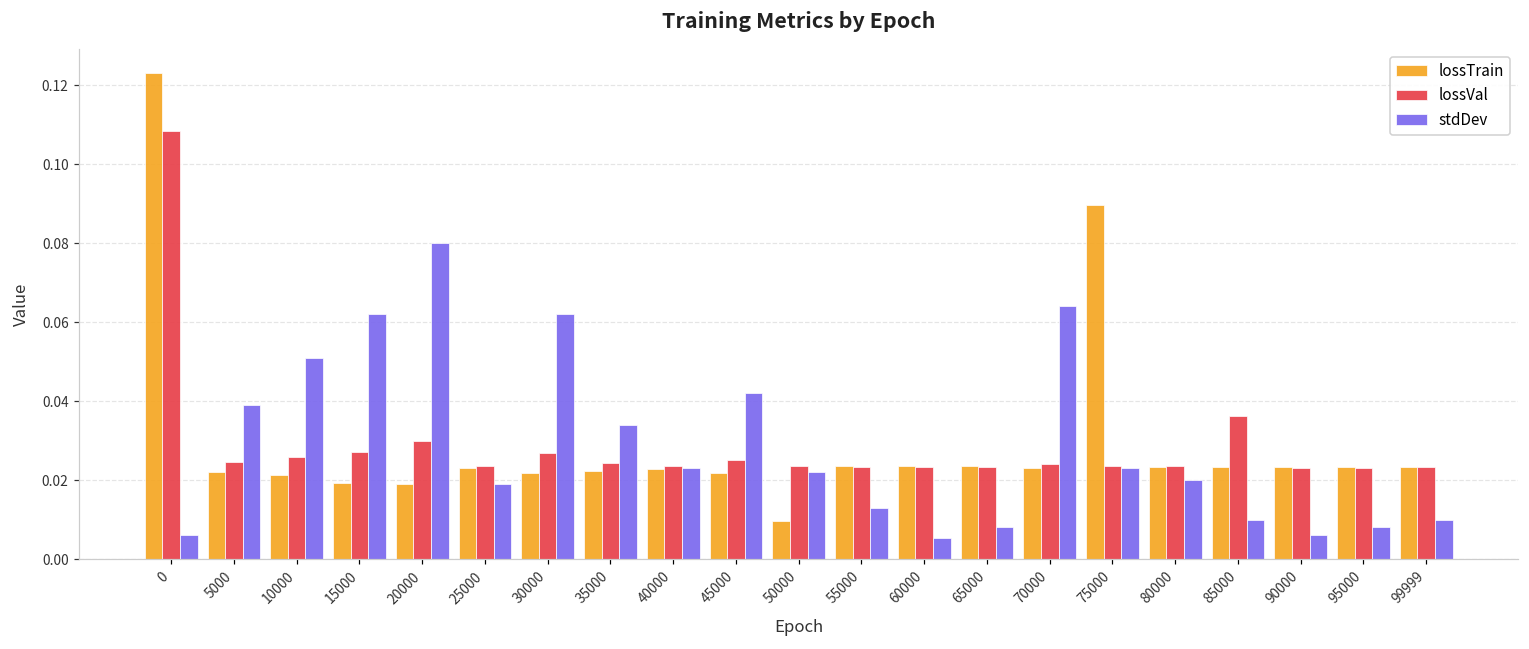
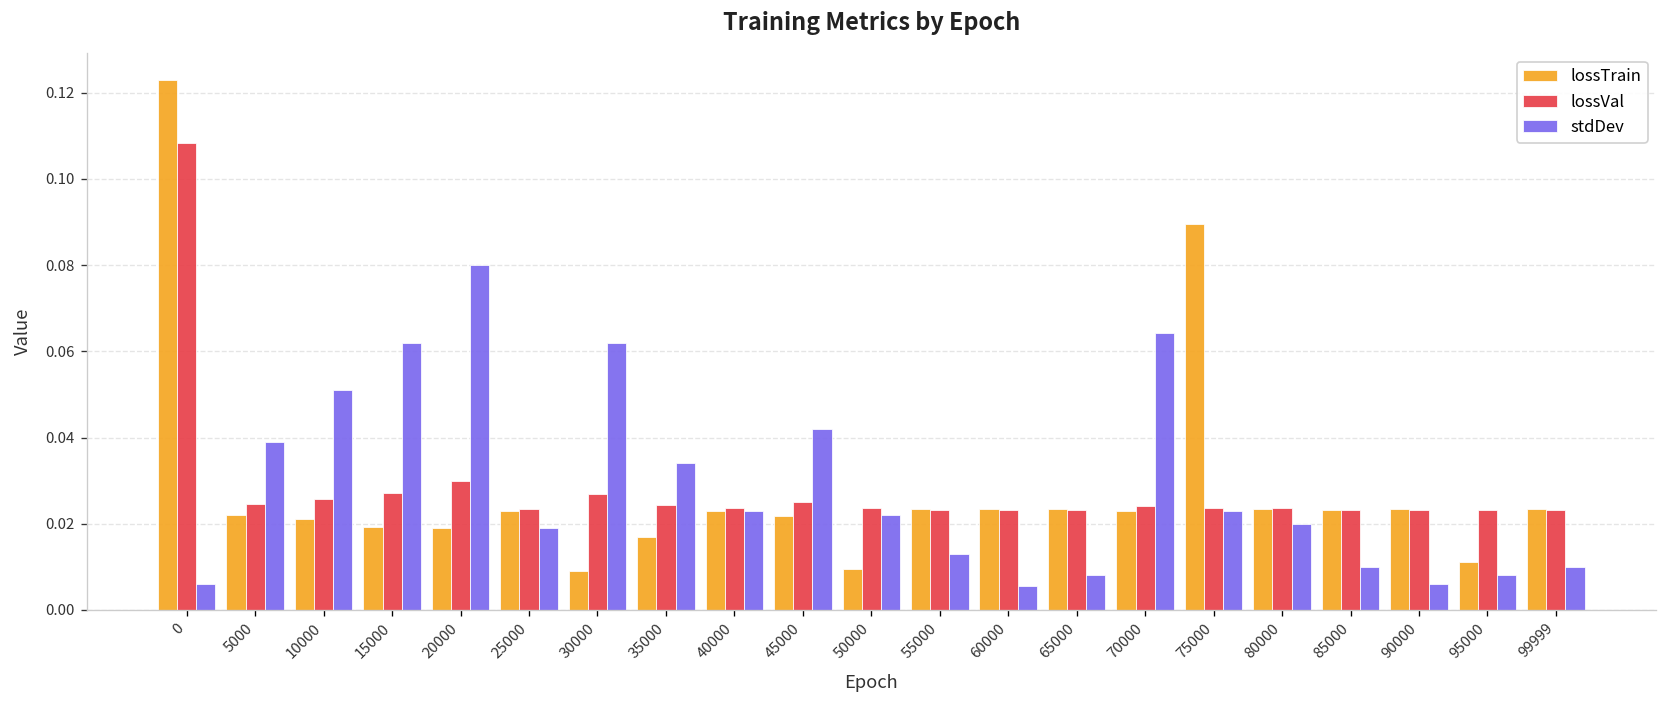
  {
    "lossTrain": {
      "0": 0.123,
      "5000": 0.022,
      "10000": 0.021,
      "15000": 0.019,
      "20000": 0.019,
      "25000": 0.023,
-     "30000": 0.022,
-     "35000": 0.022,
+     "30000": 0.009,
+     "35000": 0.017,
      "40000": 0.023,
      "45000": 0.022,
      "50000": 0.010,
      "55000": 0.024,
      "60000": 0.023,
      "65000": 0.023,
      "70000": 0.023,
      "75000": 0.090,
      "80000": 0.023,
      "85000": 0.023,
      "90000": 0.023,
-     "95000": 0.023,
+     "95000": 0.011,
      "99999": 0.023
    },
    "lossVal": {
      "0": 0.108,
      "5000": 0.025,
      "10000": 0.026,
      "15000": 0.027,
      "20000": 0.030,
      "25000": 0.023,
      "30000": 0.027,
      "35000": 0.024,
      "40000": 0.024,
      "45000": 0.025,
      "50000": 0.024,
      "55000": 0.023,
      "60000": 0.023,
      "65000": 0.023,
      "70000": 0.024,
      "75000": 0.024,
      "80000": 0.024,
-     "85000": 0.036,
+     "85000": 0.023,
      "90000": 0.023,
      "95000": 0.023,
      "99999": 0.023
    },
    "stdDev": {
      "0": 0.006,
      "5000": 0.039,
      "10000": 0.051,
      "15000": 0.062,
      "20000": 0.080,
      "25000": 0.019,
      "30000": 0.062,
      "35000": 0.034,
      "40000": 0.023,
      "45000": 0.042,
      "50000": 0.022,
      "55000": 0.013,
      "60000": 0.005,
      "65000": 0.008,
      "70000": 0.064,
      "75000": 0.023,
      "80000": 0.020,
      "85000": 0.010,
      "90000": 0.006,
      "95000": 0.008,
      "99999": 0.010
    }
  }
